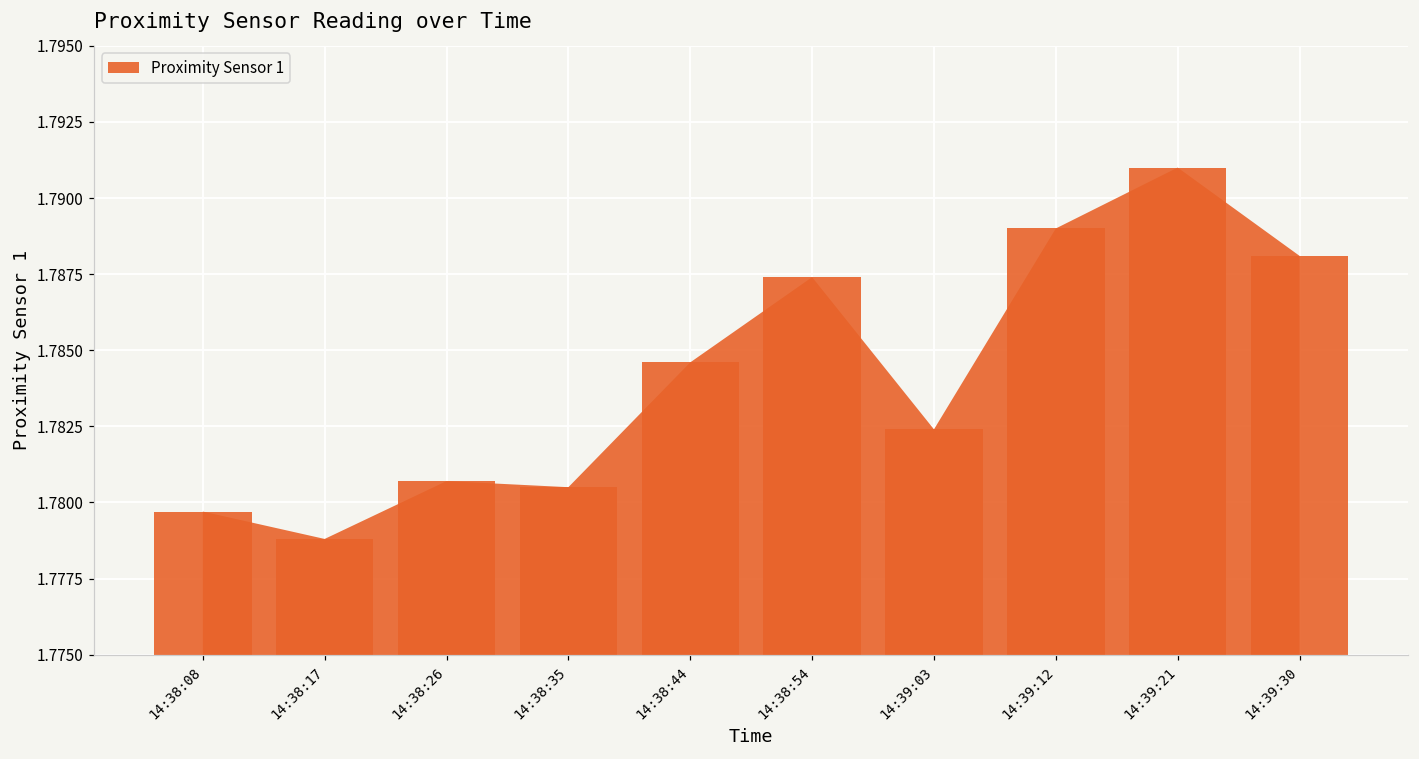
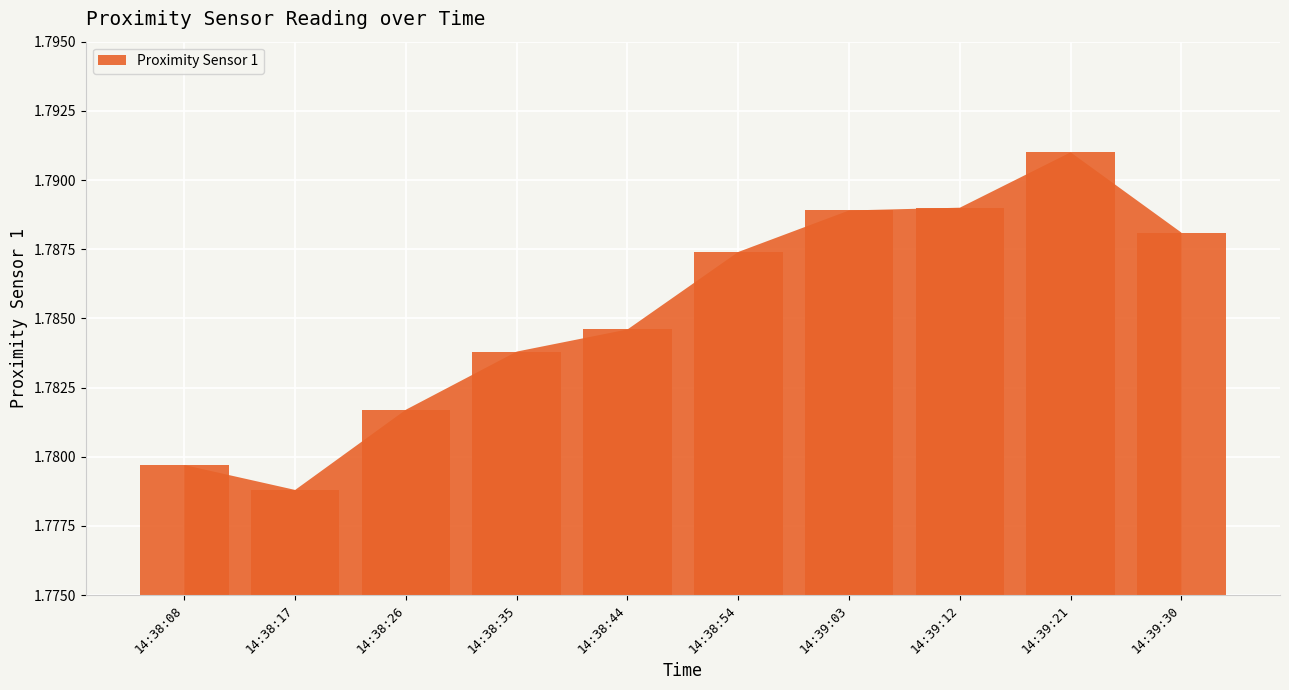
  {
    "14:38:08": 1.7797,
    "14:38:17": 1.7788,
-   "14:38:26": 1.7807,
-   "14:38:35": 1.7805,
+   "14:38:26": 1.7817,
+   "14:38:35": 1.7838,
    "14:38:44": 1.7846,
    "14:38:54": 1.7874,
-   "14:39:03": 1.7824,
+   "14:39:03": 1.7889,
    "14:39:12": 1.7890,
    "14:39:21": 1.7910,
    "14:39:30": 1.7881
  }
